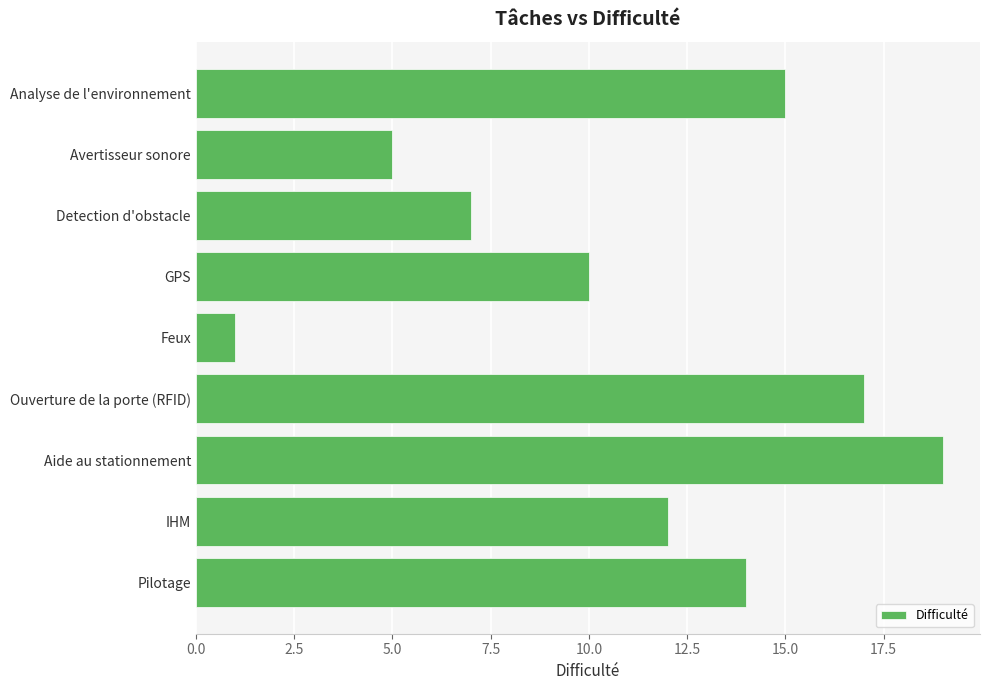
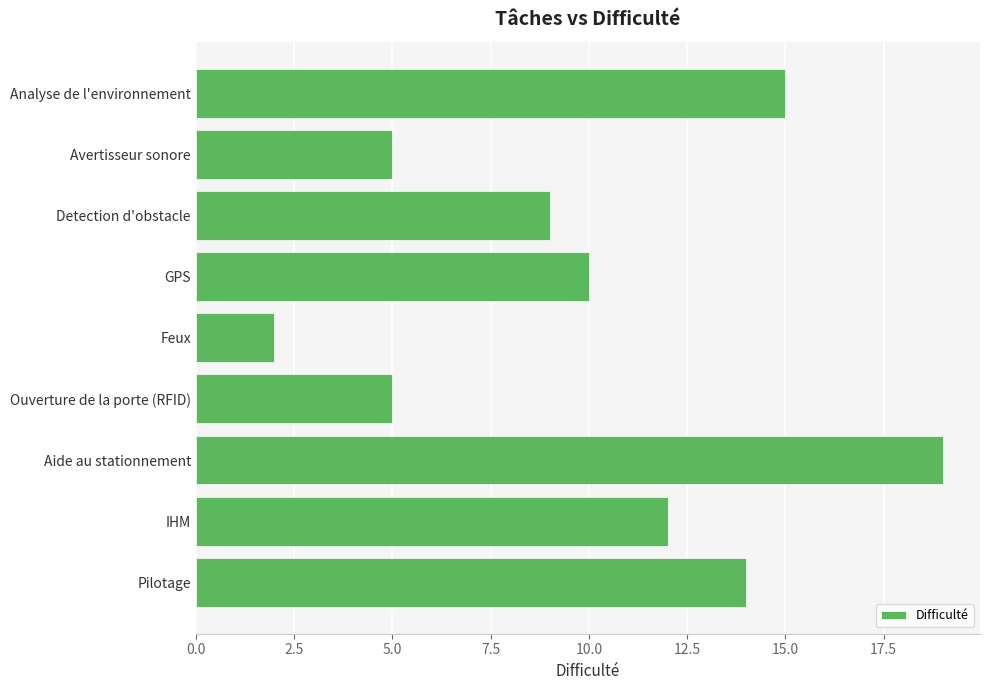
  {
    "Analyse de l'environnement": 15,
    "Avertisseur sonore": 5,
-   "Detection d'obstacle": 7,
+   "Detection d'obstacle": 9,
    "GPS": 10,
-   "Feux": 1,
-   "Ouverture de la porte (RFID)": 17,
+   "Feux": 2,
+   "Ouverture de la porte (RFID)": 5,
    "Aide au stationnement": 19,
    "IHM": 12,
    "Pilotage": 14
  }
